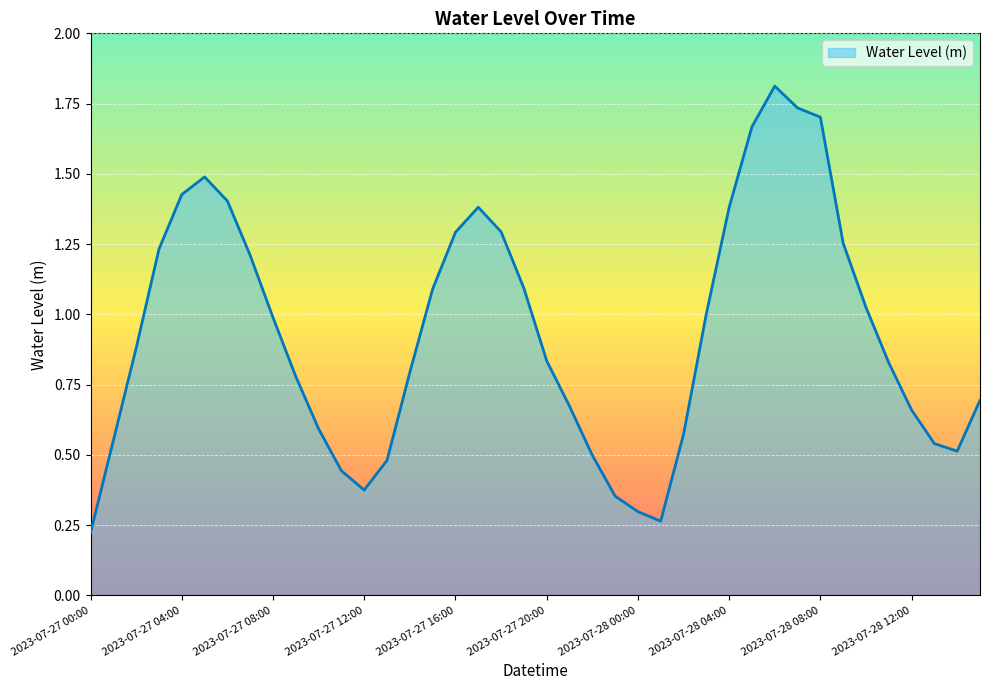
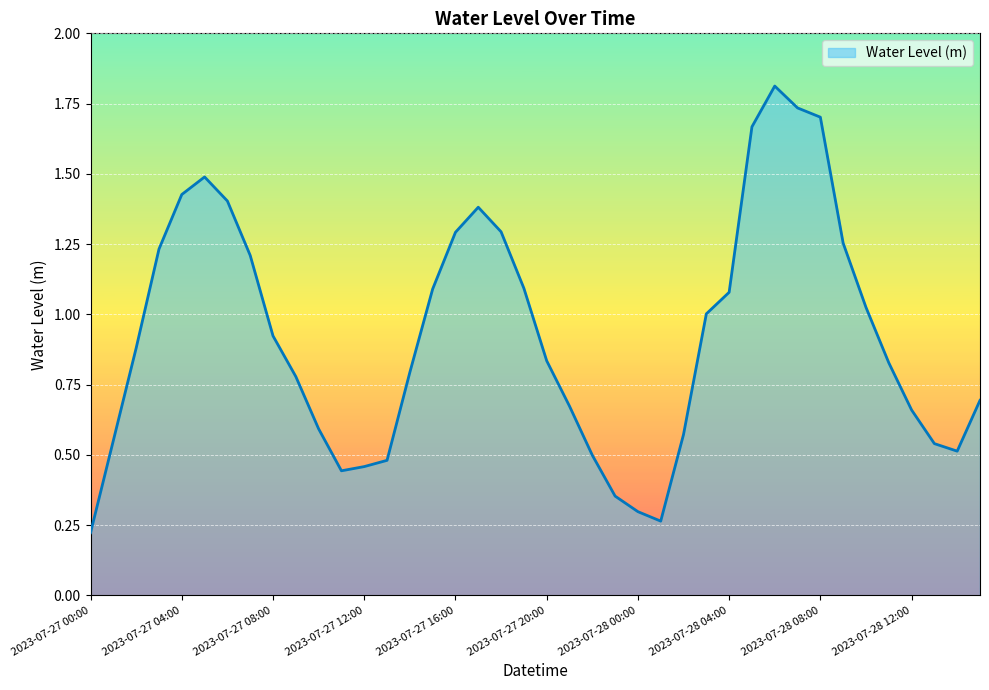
  {
    "2023-07-27 00:00": 0.22,
    "2023-07-27 04:00": 1.43,
-   "2023-07-27 08:00": 0.99,
-   "2023-07-27 12:00": 0.37,
+   "2023-07-27 08:00": 0.92,
+   "2023-07-27 12:00": 0.46,
    "2023-07-27 16:00": 1.29,
    "2023-07-27 20:00": 0.83,
    "2023-07-28 00:00": 0.30,
-   "2023-07-28 04:00": 1.38,
+   "2023-07-28 04:00": 1.08,
    "2023-07-28 08:00": 1.70,
    "2023-07-28 12:00": 0.66
  }
